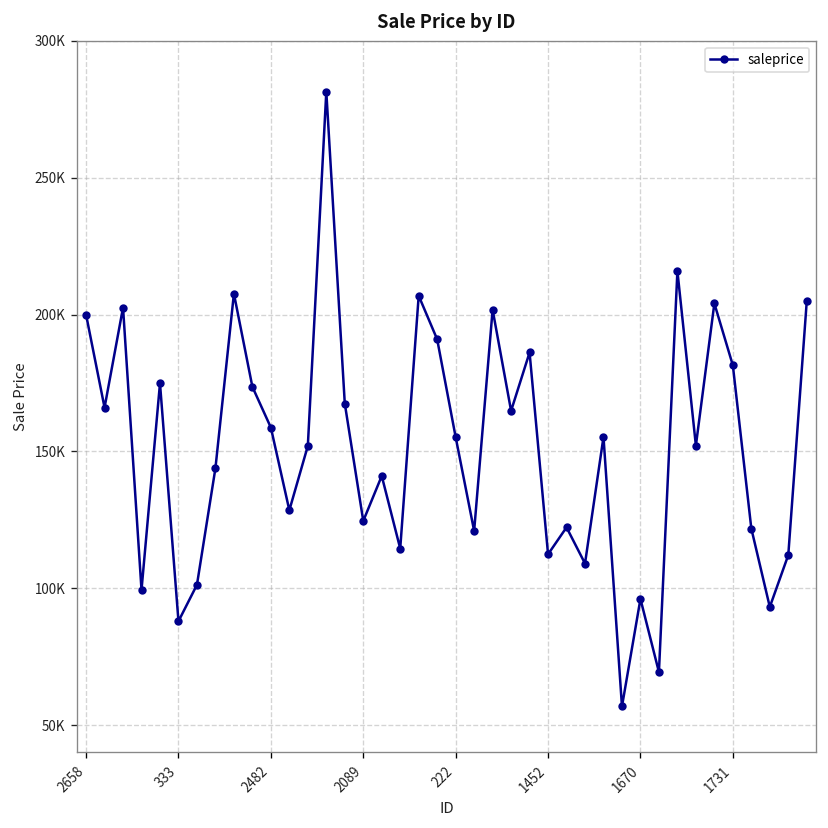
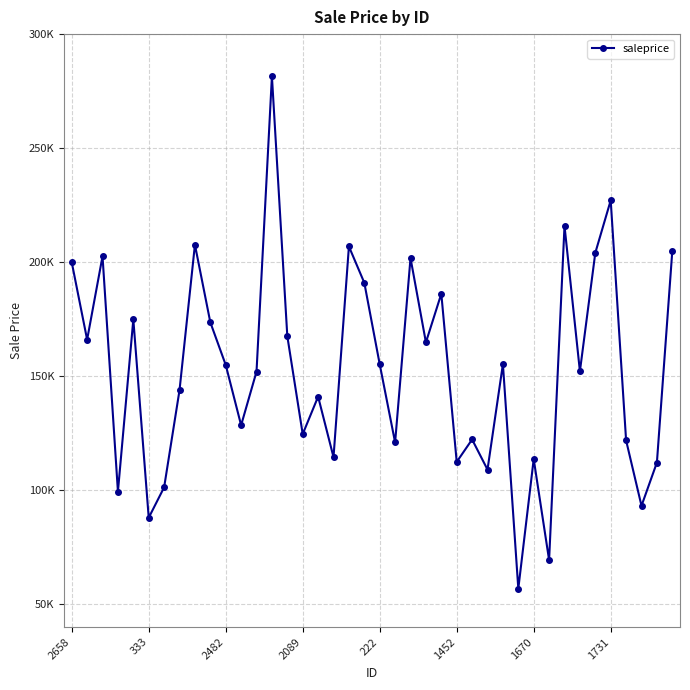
  {
    "2658": 200000,
    "333": 88000,
-   "2482": 159000,
+   "2482": 155000,
    "2089": 125000,
    "222": 155000,
    "1452": 112000,
-   "1670": 96000,
-   "1731": 181000
+   "1670": 114000,
+   "1731": 227000
  }
